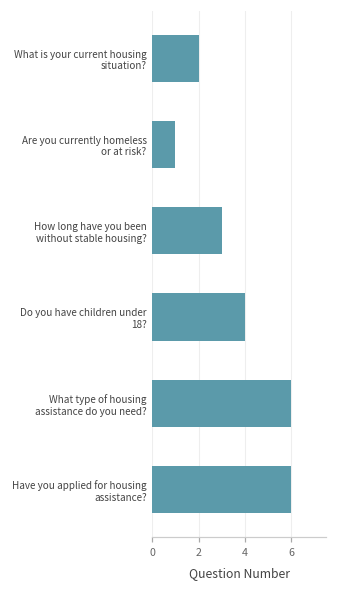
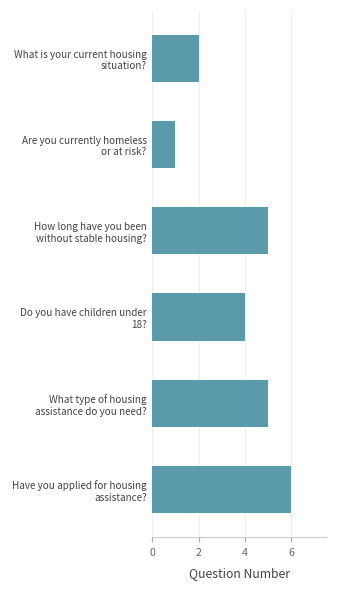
  {
    "What is your current housing situation?": 2,
    "Are you currently homeless or at risk?": 1,
-   "How long have you been without stable housing?": 3,
+   "How long have you been without stable housing?": 5,
    "Do you have children under 18?": 4,
-   "What type of housing assistance do you need?": 6,
+   "What type of housing assistance do you need?": 5,
    "Have you applied for housing assistance?": 6
  }
